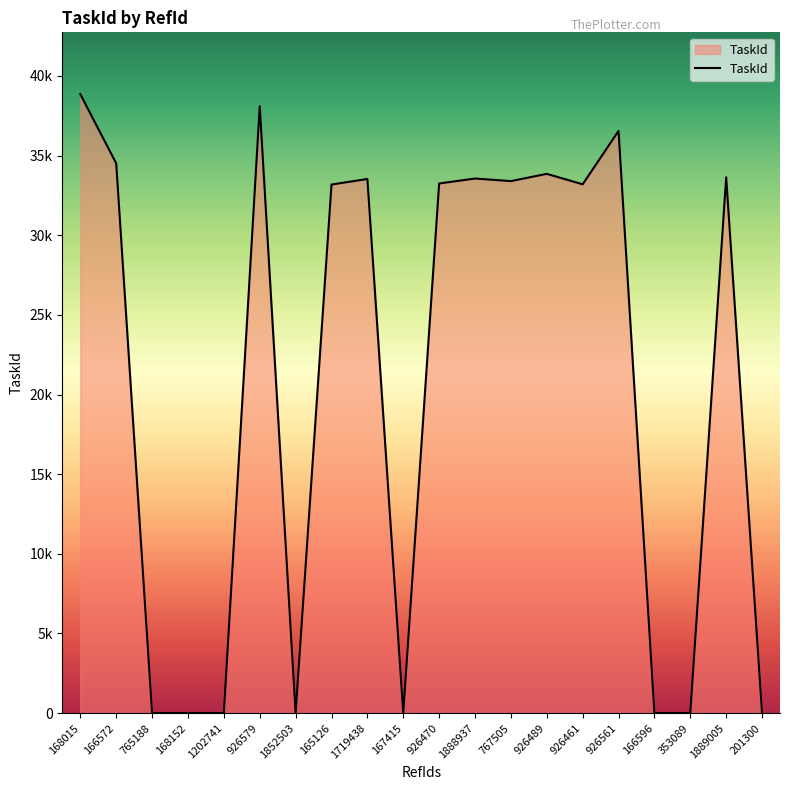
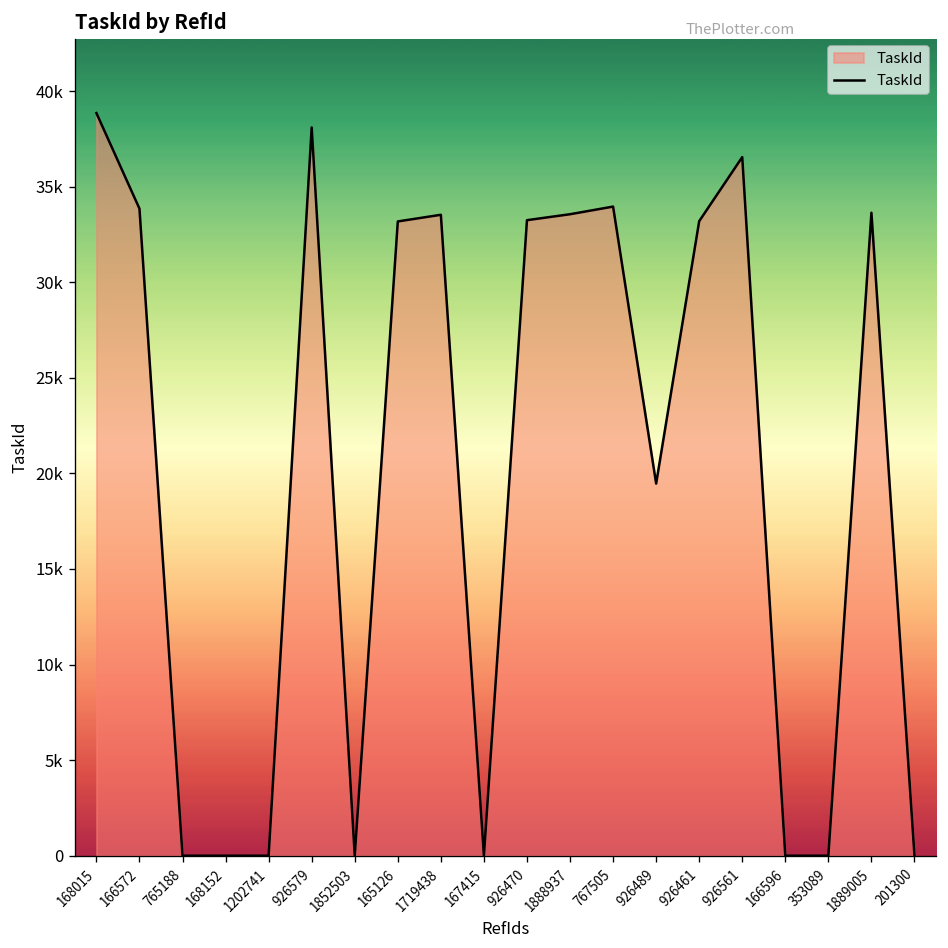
  {
    "168015": 38900,
-   "166572": 34500,
+   "166572": 33900,
    "765188": 0,
    "168152": 0,
    "1202741": 0,
    "926579": 38100,
    "1852503": 0,
    "165126": 33200,
    "1719438": 33500,
    "167415": 0,
    "926470": 33200,
    "1888937": 33600,
-   "767505": 33400,
-   "926489": 33900,
+   "767505": 34000,
+   "926489": 19500,
    "926461": 33200,
    "926561": 36500,
    "166596": 0,
    "353089": 0,
    "1889005": 33600,
    "201300": 0
  }
